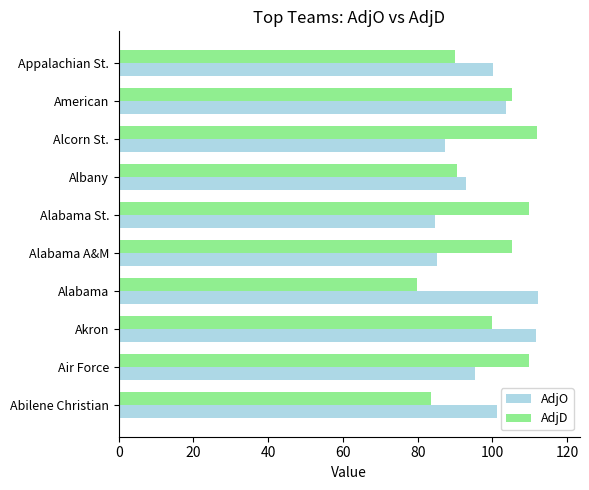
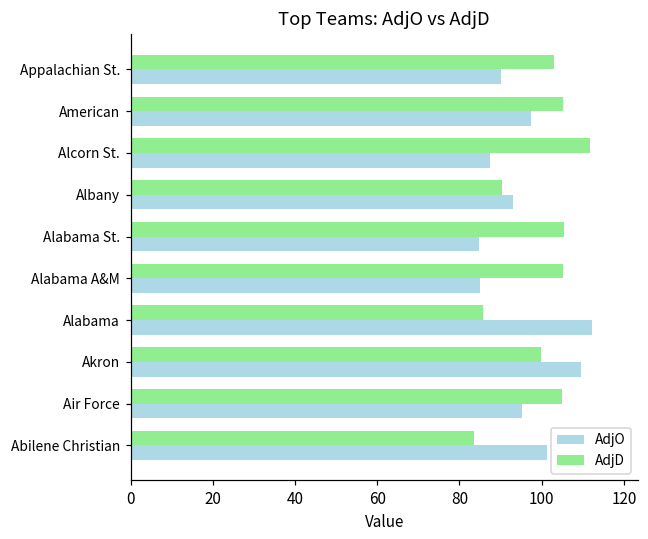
  {
    "AdjO": {
-     "Appalachian St.": 100,
-     "American": 104,
+     "Appalachian St.": 90,
+     "American": 97,
      "Alcorn St.": 87,
      "Albany": 93,
      "Alabama St.": 85,
      "Alabama A&M": 85,
      "Alabama": 112,
-     "Akron": 112,
+     "Akron": 110,
      "Air Force": 95,
      "Abilene Christian": 101
    },
    "AdjD": {
-     "Appalachian St.": 90,
+     "Appalachian St.": 103,
      "American": 105,
      "Alcorn St.": 112,
      "Albany": 90,
-     "Alabama St.": 110,
+     "Alabama St.": 105,
      "Alabama A&M": 105,
-     "Alabama": 80,
+     "Alabama": 86,
      "Akron": 100,
-     "Air Force": 110,
+     "Air Force": 105,
      "Abilene Christian": 84
    }
  }
